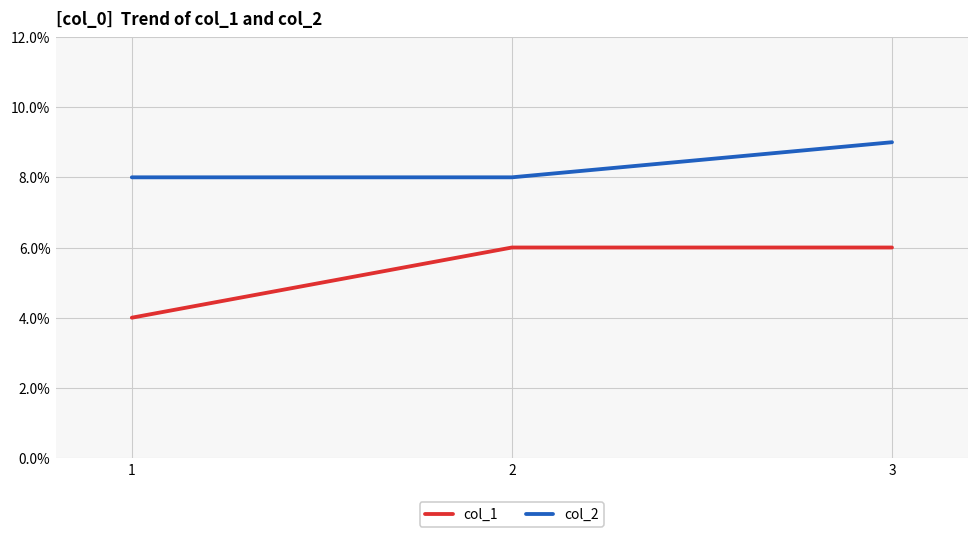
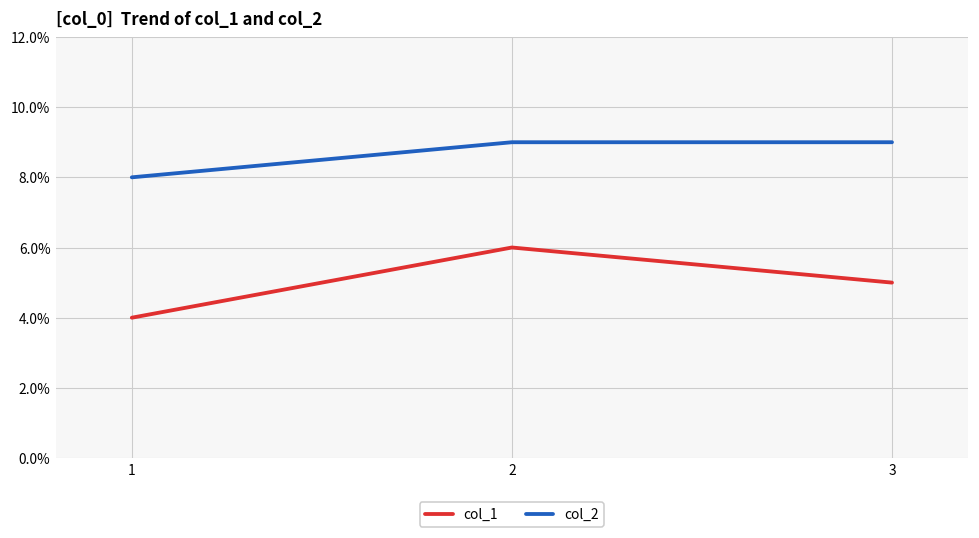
  {
    "col_1": {
      "1": "4%",
      "2": "6%",
-     "3": "6%"
+     "3": "5%"
    },
    "col_2": {
      "1": "8%",
-     "2": "8%",
+     "2": "9%",
      "3": "9%"
    }
  }
